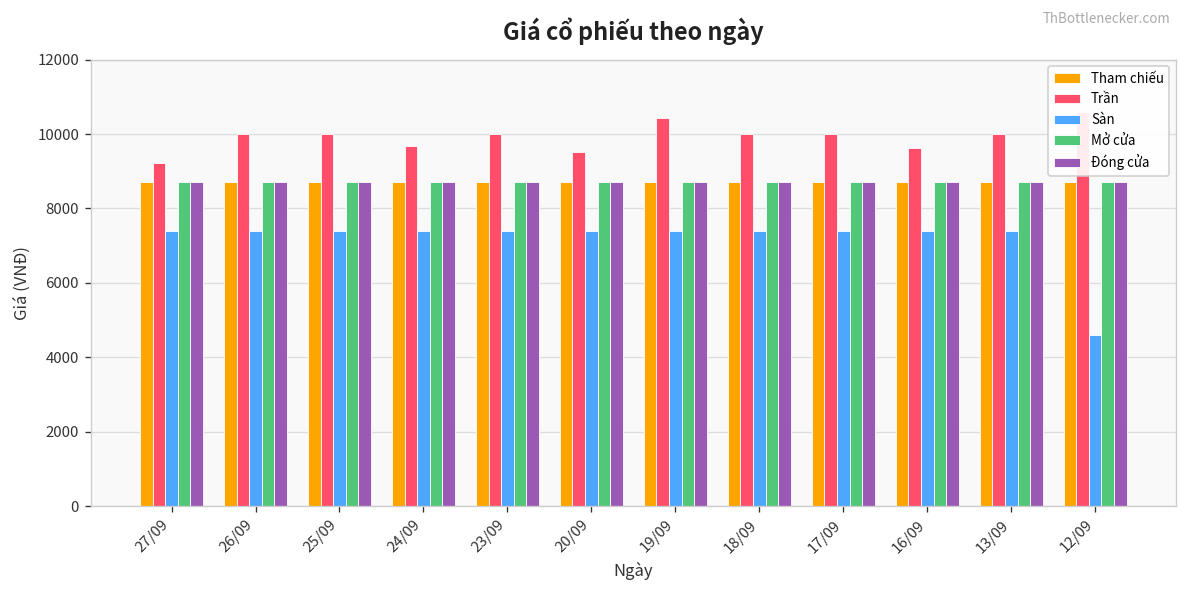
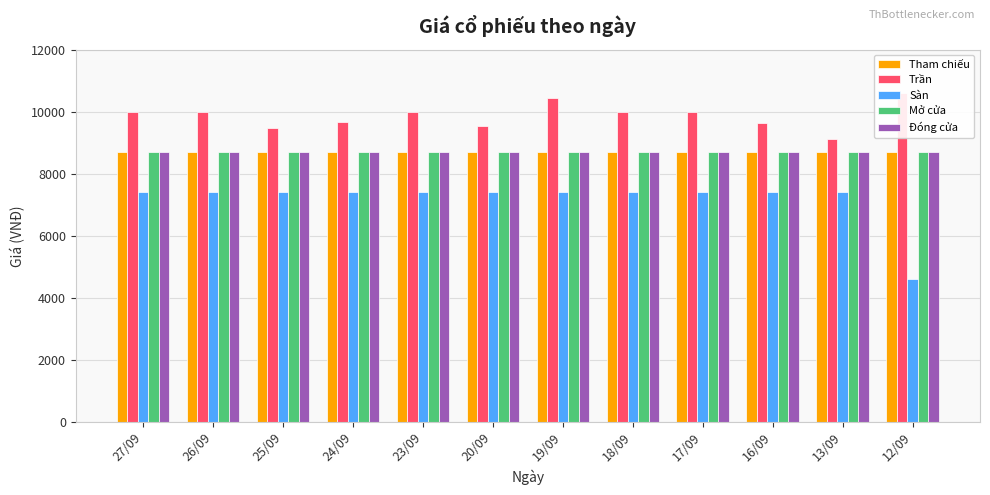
  {
    "Tham chiếu": {
      "27/09": 8700,
      "26/09": 8700,
      "25/09": 8700,
      "24/09": 8700,
      "23/09": 8700,
      "20/09": 8700,
      "19/09": 8700,
      "18/09": 8700,
      "17/09": 8700,
      "16/09": 8700,
      "13/09": 8700,
      "12/09": 8700
    },
    "Trần": {
-     "27/09": 9200,
+     "27/09": 10000,
      "26/09": 10000,
-     "25/09": 10000,
+     "25/09": 9500,
      "24/09": 9700,
      "23/09": 10000,
      "20/09": 9500,
      "19/09": 10400,
      "18/09": 10000,
      "17/09": 10000,
      "16/09": 9600,
-     "13/09": 10000
+     "13/09": 9100
    },
    "Sàn": {
      "27/09": 7400,
      "26/09": 7400,
      "25/09": 7400,
      "24/09": 7400,
      "23/09": 7400,
      "20/09": 7400,
      "19/09": 7400,
      "18/09": 7400,
      "17/09": 7400,
      "16/09": 7400,
      "13/09": 7400,
      "12/09": 4600
    },
    "Mở cửa": {
      "27/09": 8700,
      "26/09": 8700,
      "25/09": 8700,
      "24/09": 8700,
      "23/09": 8700,
      "20/09": 8700,
      "19/09": 8700,
      "18/09": 8700,
      "17/09": 8700,
      "16/09": 8700,
      "13/09": 8700,
      "12/09": 8700
    },
    "Đóng cửa": {
      "27/09": 8700,
      "26/09": 8700,
      "25/09": 8700,
      "24/09": 8700,
      "23/09": 8700,
      "20/09": 8700,
      "19/09": 8700,
      "18/09": 8700,
      "17/09": 8700,
      "16/09": 8700,
      "13/09": 8700,
      "12/09": 8700
    }
  }
